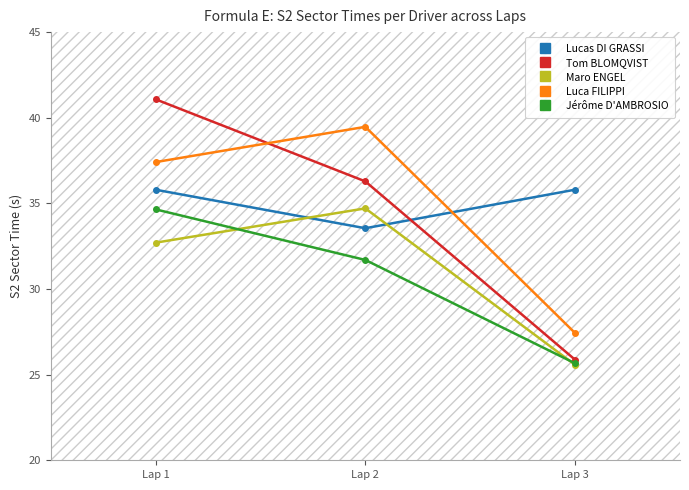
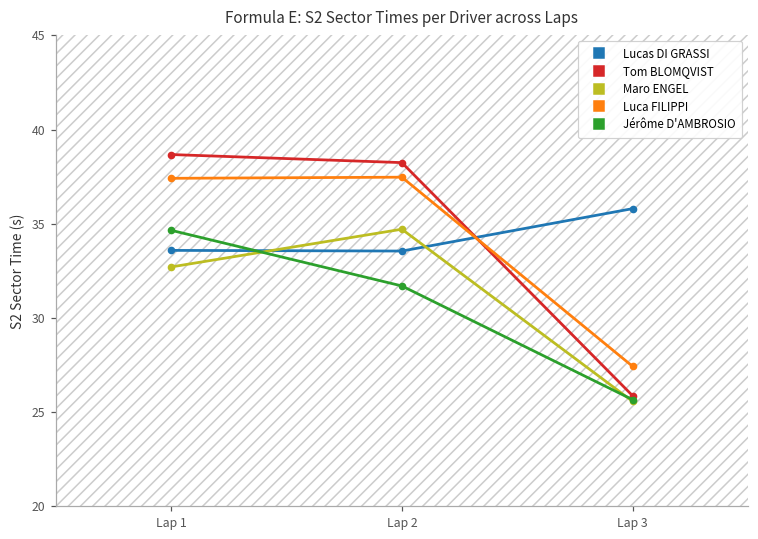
  {
    "Lucas DI GRASSI": {
-     "Lap 1": 35.8,
+     "Lap 1": 33.6,
      "Lap 2": 33.5,
      "Lap 3": 35.8
    },
    "Tom BLOMQVIST": {
-     "Lap 1": 41.1,
-     "Lap 2": 36.3,
+     "Lap 1": 38.7,
+     "Lap 2": 38.2,
      "Lap 3": 25.9
    },
    "Maro ENGEL": {
      "Lap 1": 32.7,
      "Lap 2": 34.7
    },
    "Luca FILIPPI": {
      "Lap 1": 37.4,
-     "Lap 2": 39.5,
+     "Lap 2": 37.5,
      "Lap 3": 27.4
    },
    "Jérôme D'AMBROSIO": {
      "Lap 1": 34.7,
      "Lap 2": 31.7
    }
  }
